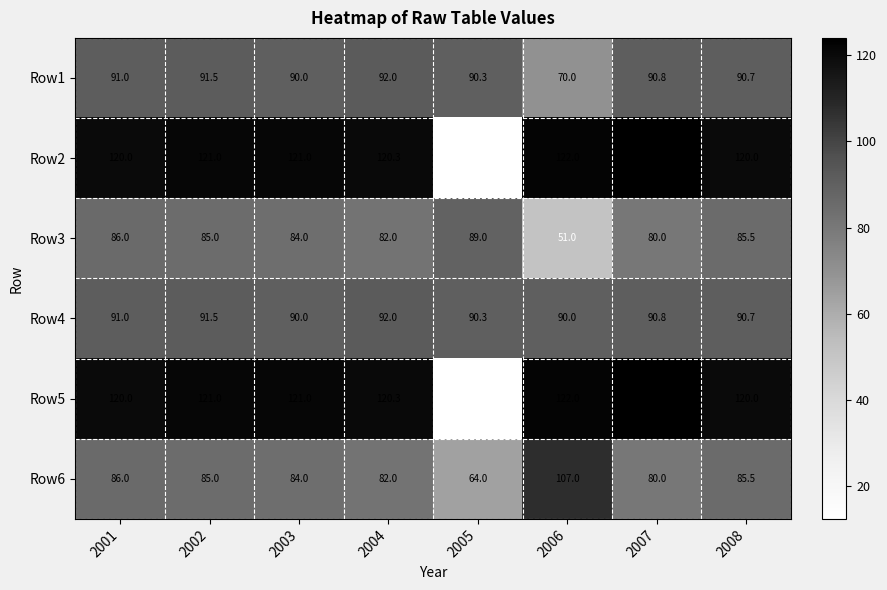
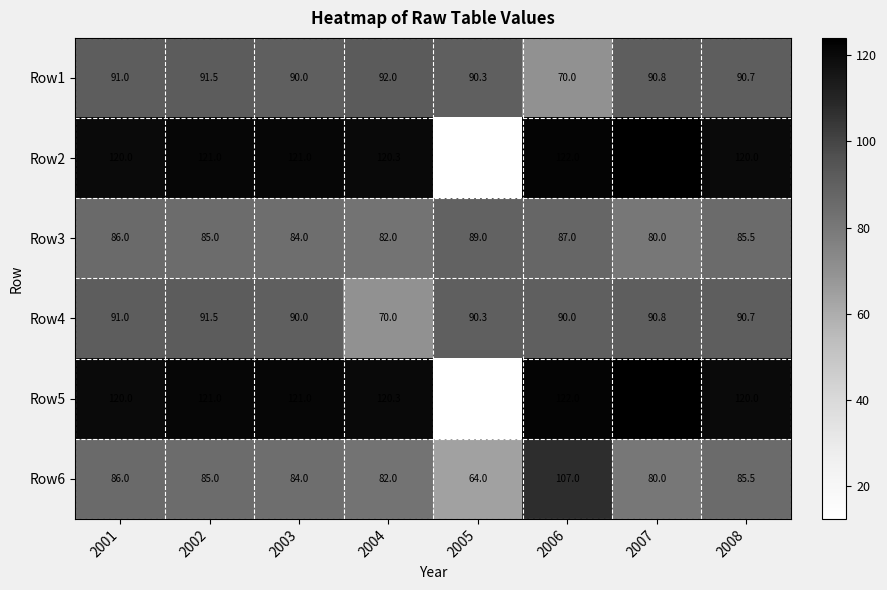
  {
    "Row1": {
      "2001": 91.0,
      "2002": 91.5,
      "2003": 90.0,
      "2004": 92.0,
      "2005": 90.3,
      "2006": 70.0,
      "2007": 90.8,
      "2008": 90.7
    },
    "Row3": {
      "2001": 86.0,
      "2002": 85.0,
      "2003": 84.0,
      "2004": 82.0,
      "2005": 89.0,
-     "2006": 51.0,
+     "2006": 87.0,
      "2007": 80.0,
      "2008": 85.5
    },
    "Row4": {
      "2001": 91.0,
      "2002": 91.5,
      "2003": 90.0,
-     "2004": 92.0,
+     "2004": 70.0,
      "2005": 90.3,
      "2006": 90.0,
      "2007": 90.8,
      "2008": 90.7
    },
    "Row6": {
      "2001": 86.0,
      "2002": 85.0,
      "2003": 84.0,
      "2004": 82.0,
      "2005": 64.0,
      "2007": 80.0,
      "2008": 85.5
    }
  }
